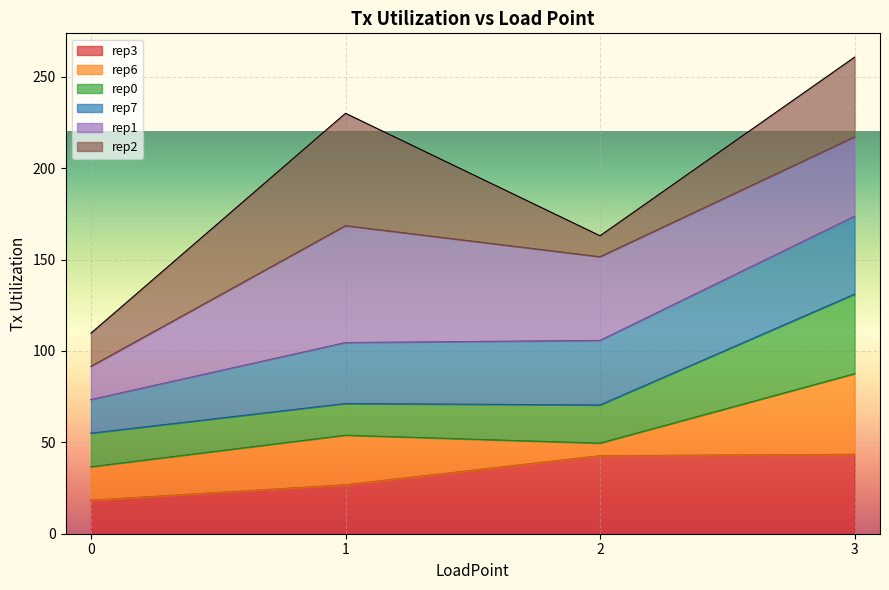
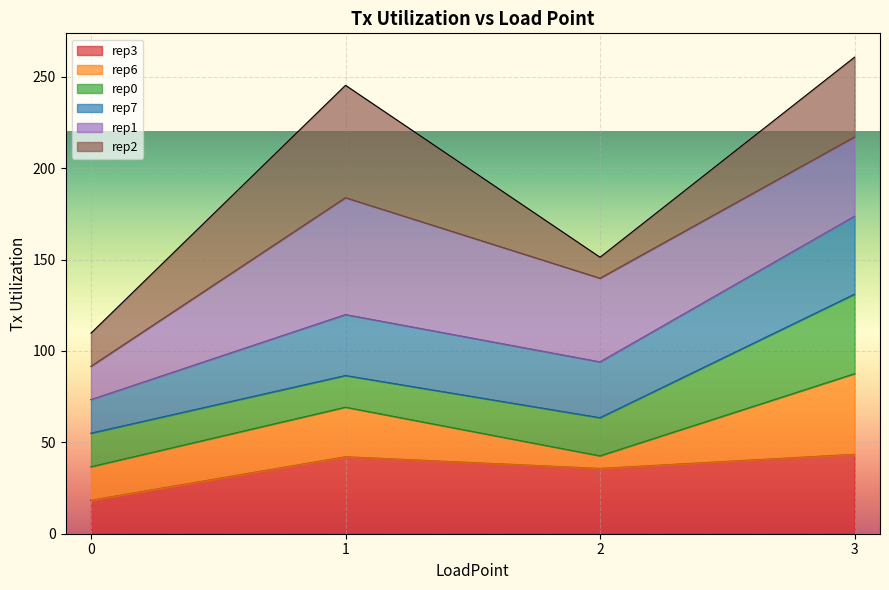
  {
    "rep3": {
      "0": 18,
-     "1": 27,
-     "2": 43,
+     "1": 42,
+     "2": 36,
      "3": 43
    },
    "rep6": {
      "0": 18,
      "1": 27,
      "2": 7,
      "3": 44
    },
    "rep0": {
      "0": 18,
      "1": 17,
      "2": 21,
      "3": 44
    },
    "rep7": {
      "0": 18,
      "1": 33,
-     "2": 35,
+     "2": 31,
      "3": 43
    },
    "rep1": {
      "0": 18,
      "1": 64,
      "2": 46,
      "3": 43
    },
    "rep2": {
      "0": 18,
      "1": 62,
      "2": 11,
      "3": 44
    }
  }
